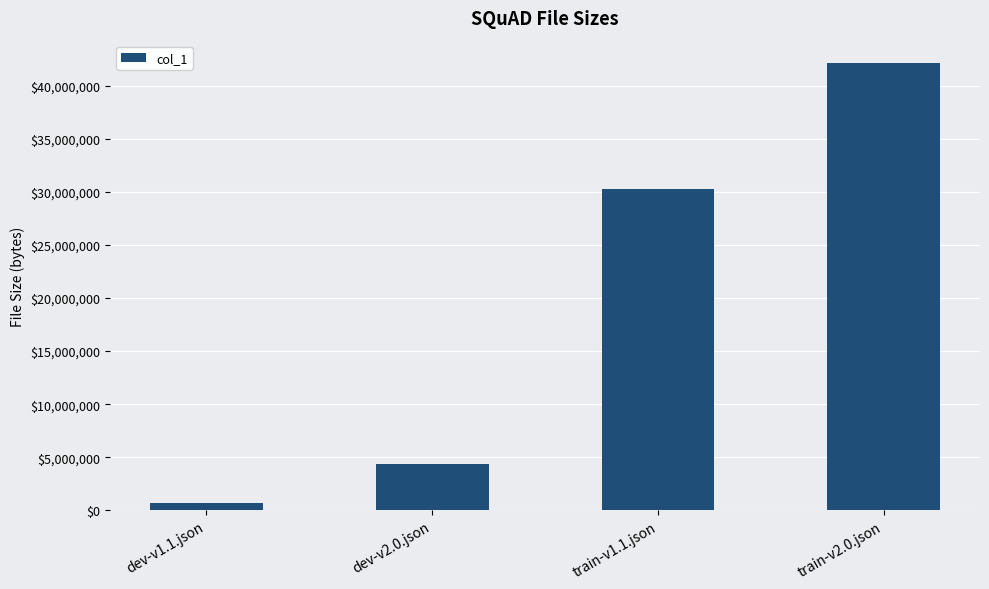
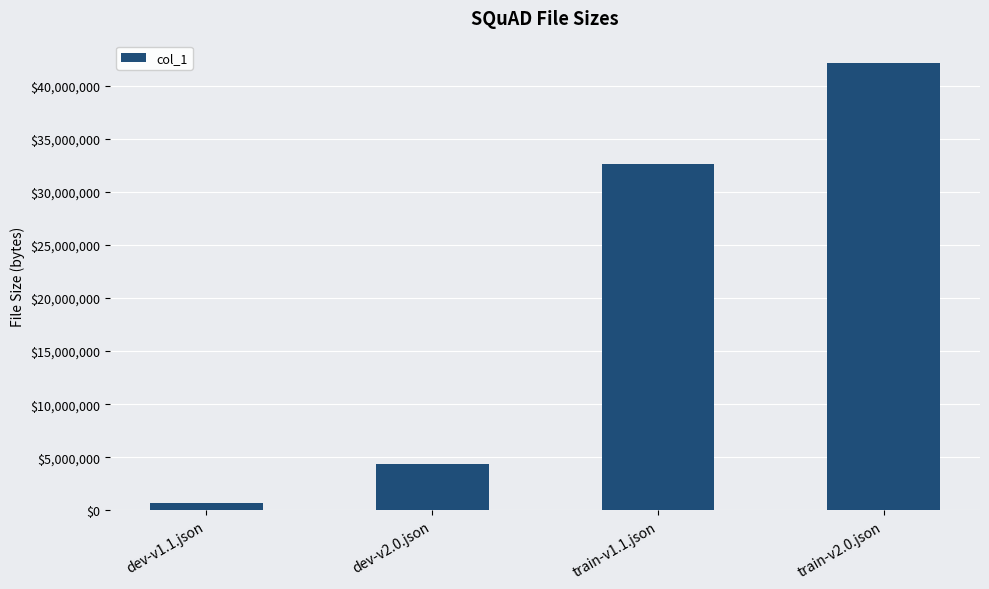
  {
    "dev-v1.1.json": "$700,000",
    "dev-v2.0.json": "$4,400,000",
-   "train-v1.1.json": "$30,300,000",
+   "train-v1.1.json": "$32,600,000",
    "train-v2.0.json": "$42,100,000"
  }
